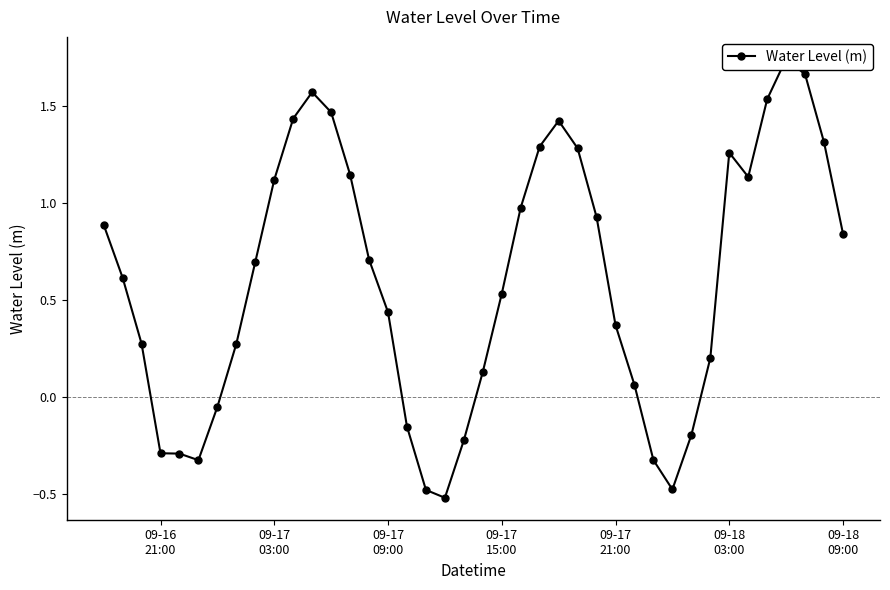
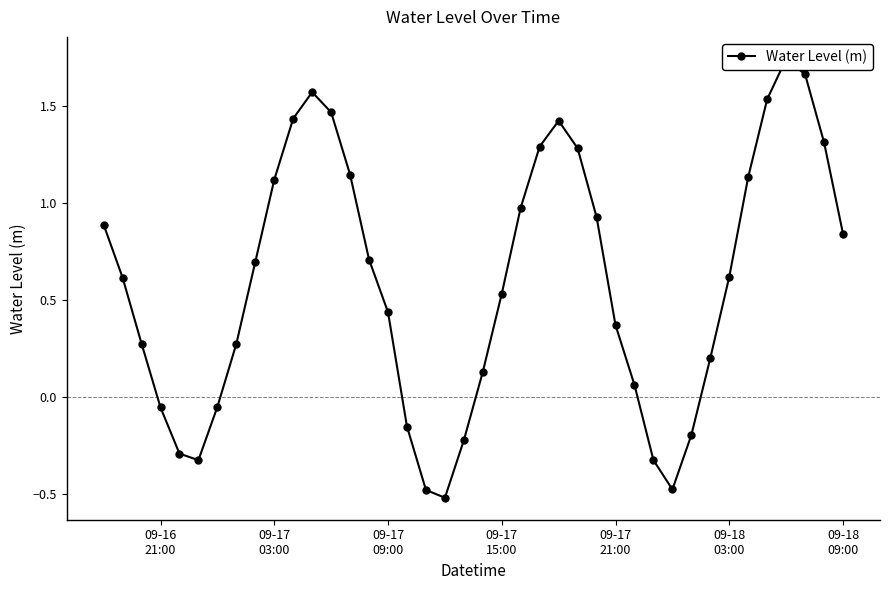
  {
-   "09-16 21:00": -0.29,
+   "09-16 21:00": -0.05,
    "09-17 03:00": 1.12,
    "09-17 09:00": 0.44,
    "09-17 15:00": 0.53,
    "09-17 21:00": 0.37,
-   "09-18 03:00": 1.26,
+   "09-18 03:00": 0.62,
    "09-18 09:00": 0.84
  }
